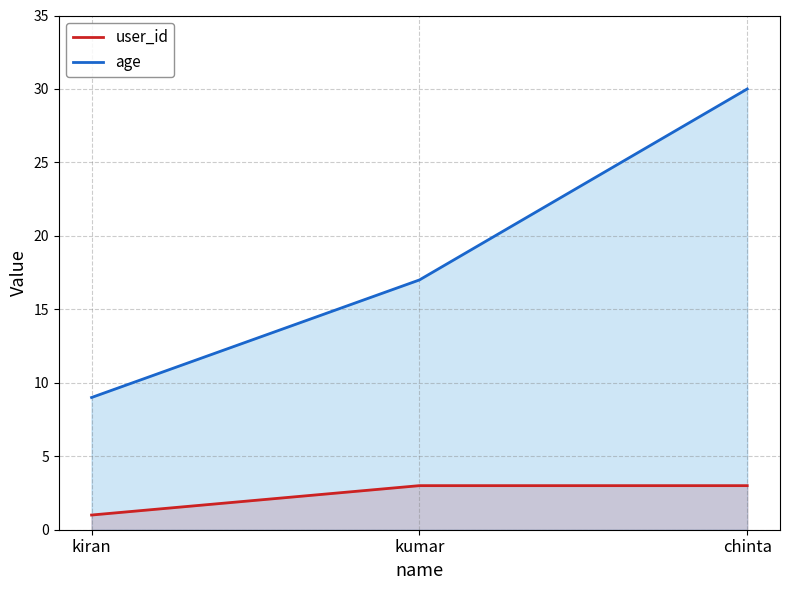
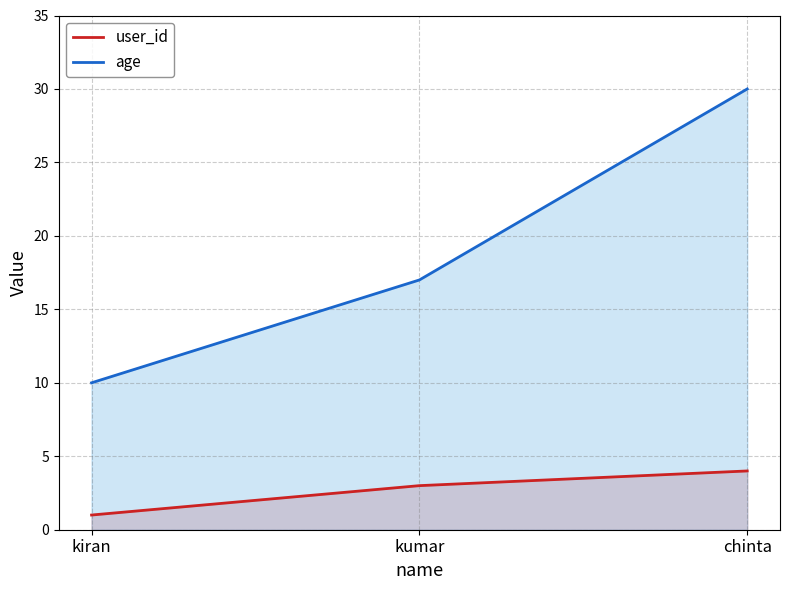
  {
    "user_id": {
      "kiran": 1,
      "kumar": 3,
-     "chinta": 3
+     "chinta": 4
    },
    "age": {
-     "kiran": 9,
+     "kiran": 10,
      "kumar": 17,
      "chinta": 30
    }
  }
